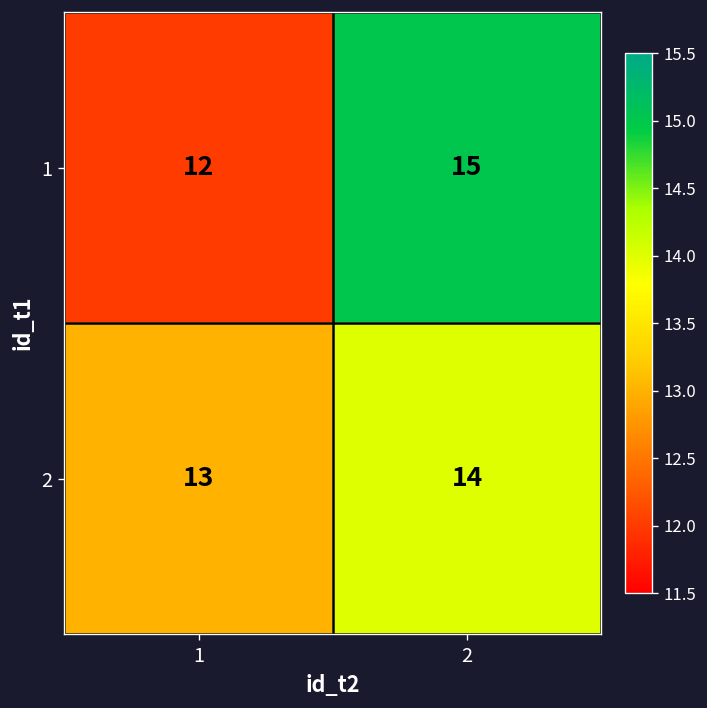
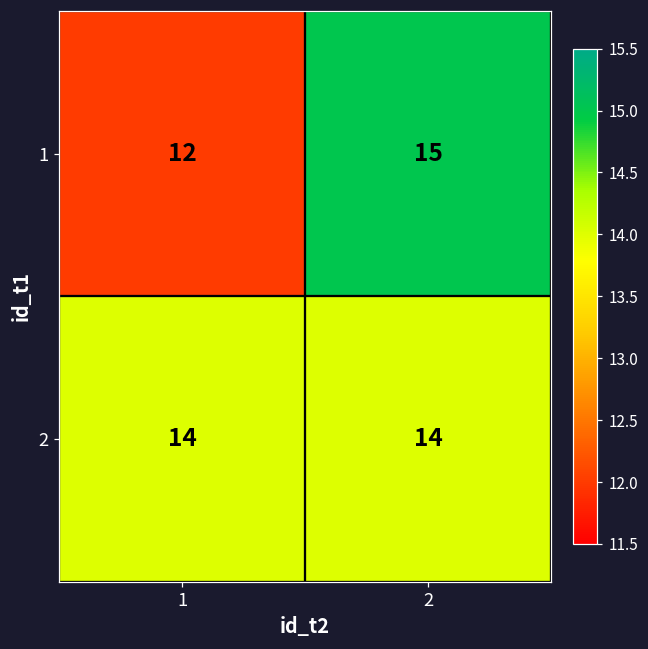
  {
    "1": {
      "1": 12,
      "2": 15
    },
    "2": {
-     "1": 13,
+     "1": 14,
      "2": 14
    }
  }
